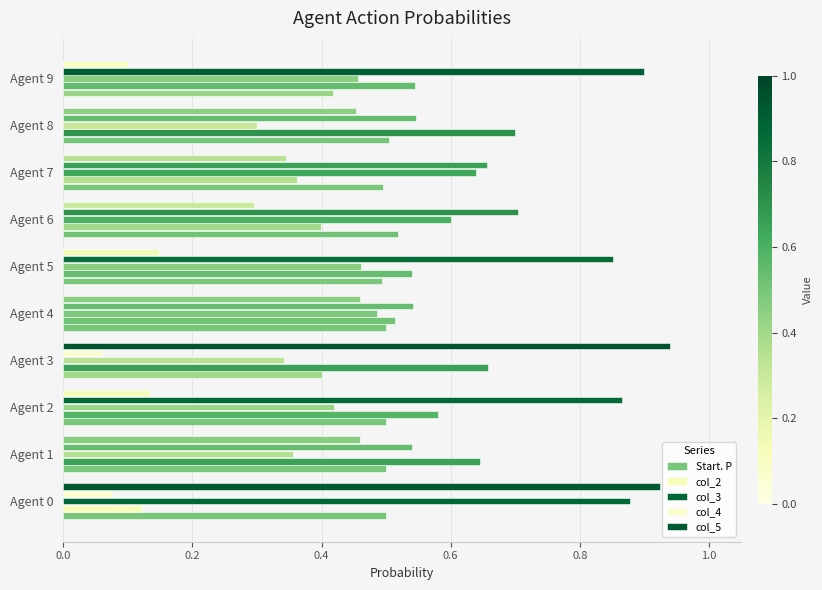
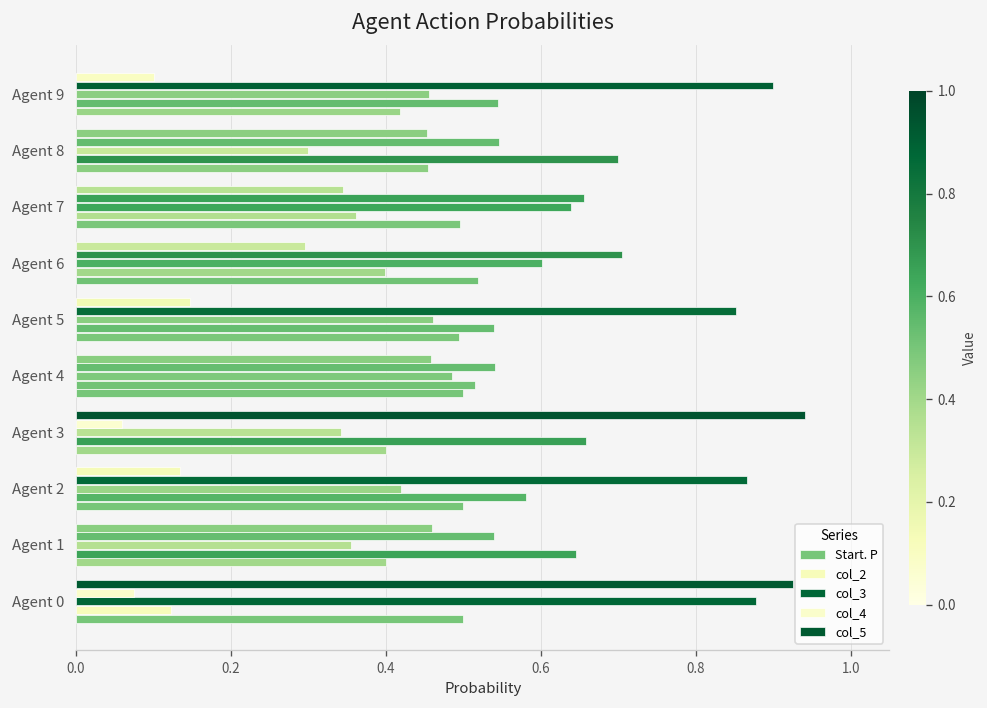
  {
    "Start. P": {
      "Agent 9": 0.42,
-     "Agent 8": 0.50,
+     "Agent 8": 0.45,
      "Agent 7": 0.50,
      "Agent 6": 0.52,
      "Agent 5": 0.49,
      "Agent 4": 0.50,
      "Agent 3": 0.40,
      "Agent 2": 0.50,
-     "Agent 1": 0.5,
+     "Agent 1": 0.4,
      "Agent 0": 0.50
    }
  }
